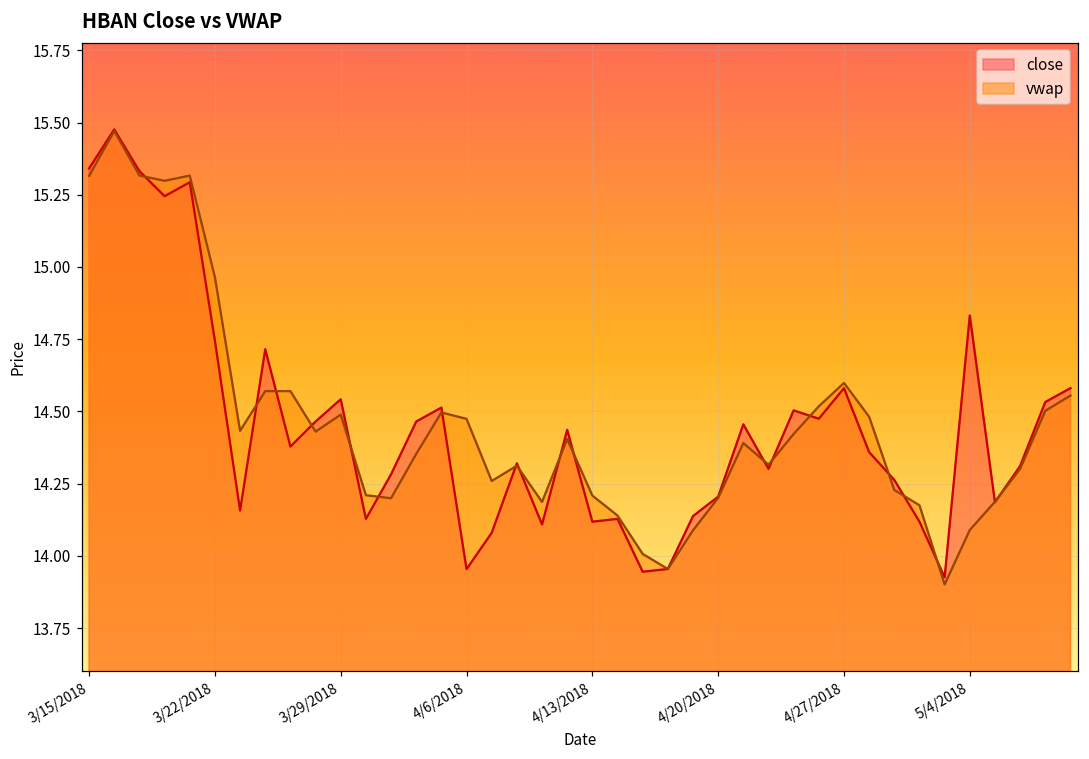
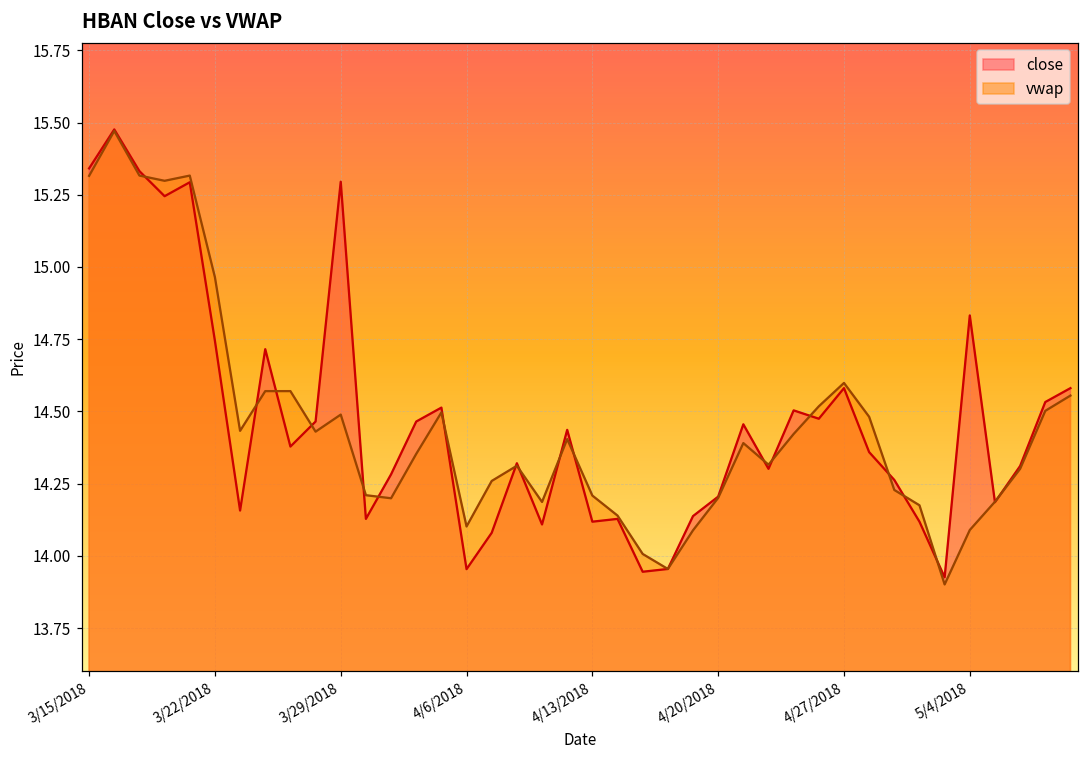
  {
    "close": {
      "3/15/2018": 15.34,
      "3/22/2018": 14.74,
-     "3/29/2018": 14.54,
+     "3/29/2018": 15.30,
      "4/6/2018": 13.95,
      "4/13/2018": 14.12,
      "4/27/2018": 14.58,
      "5/4/2018": 14.83
    },
    "vwap": {
      "3/15/2018": 15.32,
      "3/22/2018": 14.96,
      "3/29/2018": 14.49,
-     "4/6/2018": 14.47,
+     "4/6/2018": 14.10,
      "4/13/2018": 14.21,
      "4/27/2018": 14.60,
      "5/4/2018": 14.09
    }
  }
